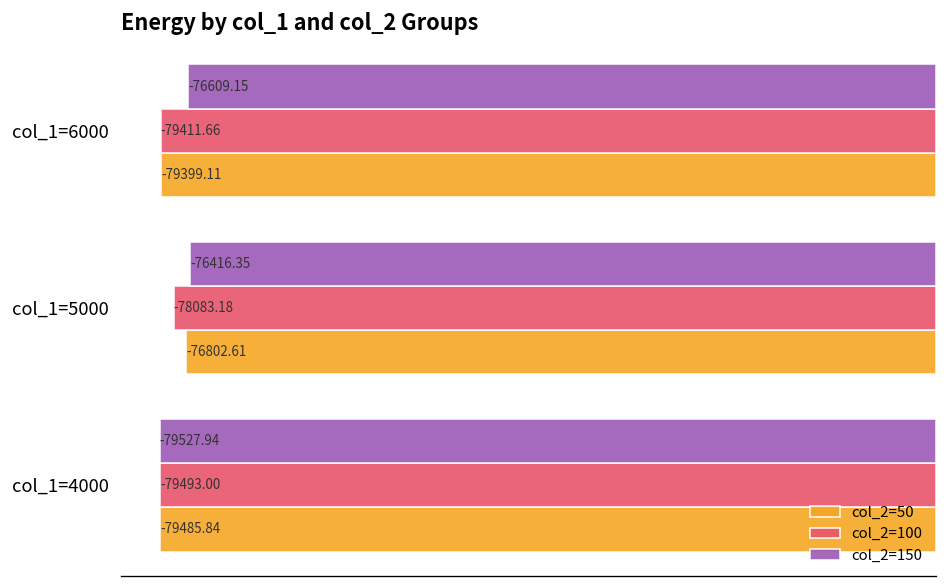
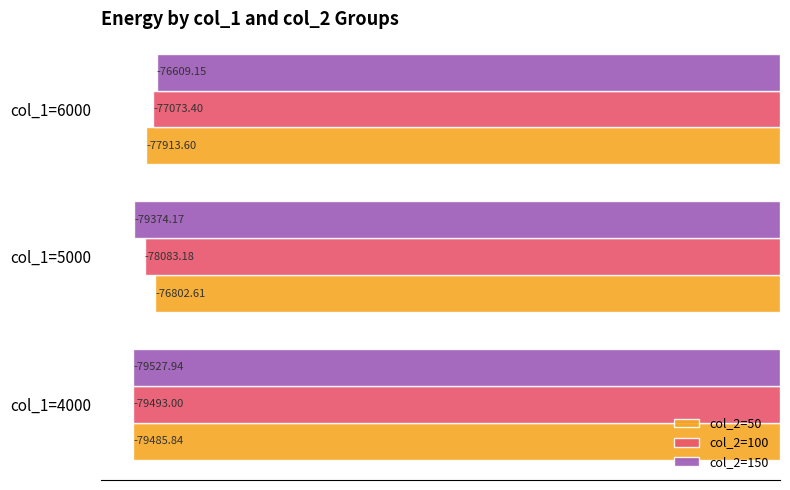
  {
    "col_2=50": {
-     "col_1=6000": -79399.11,
+     "col_1=6000": -77913.60,
      "col_1=5000": -76802.61,
      "col_1=4000": -79485.84
    },
    "col_2=100": {
-     "col_1=6000": -79411.66,
+     "col_1=6000": -77073.40,
      "col_1=5000": -78083.18,
      "col_1=4000": -79493.00
    },
    "col_2=150": {
      "col_1=6000": -76609.15,
-     "col_1=5000": -76416.35,
+     "col_1=5000": -79374.17,
      "col_1=4000": -79527.94
    }
  }
